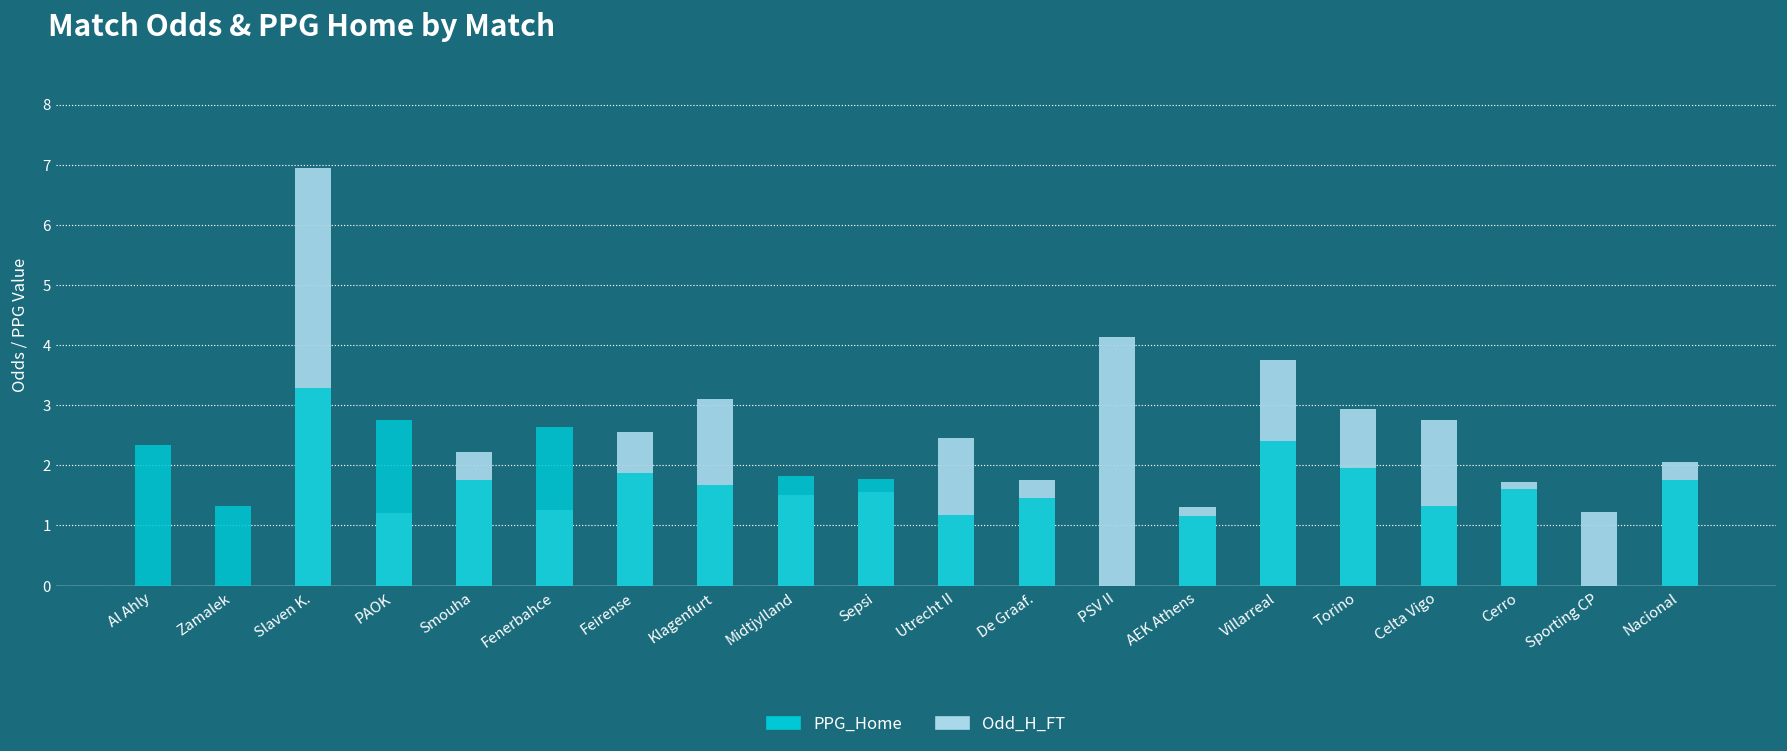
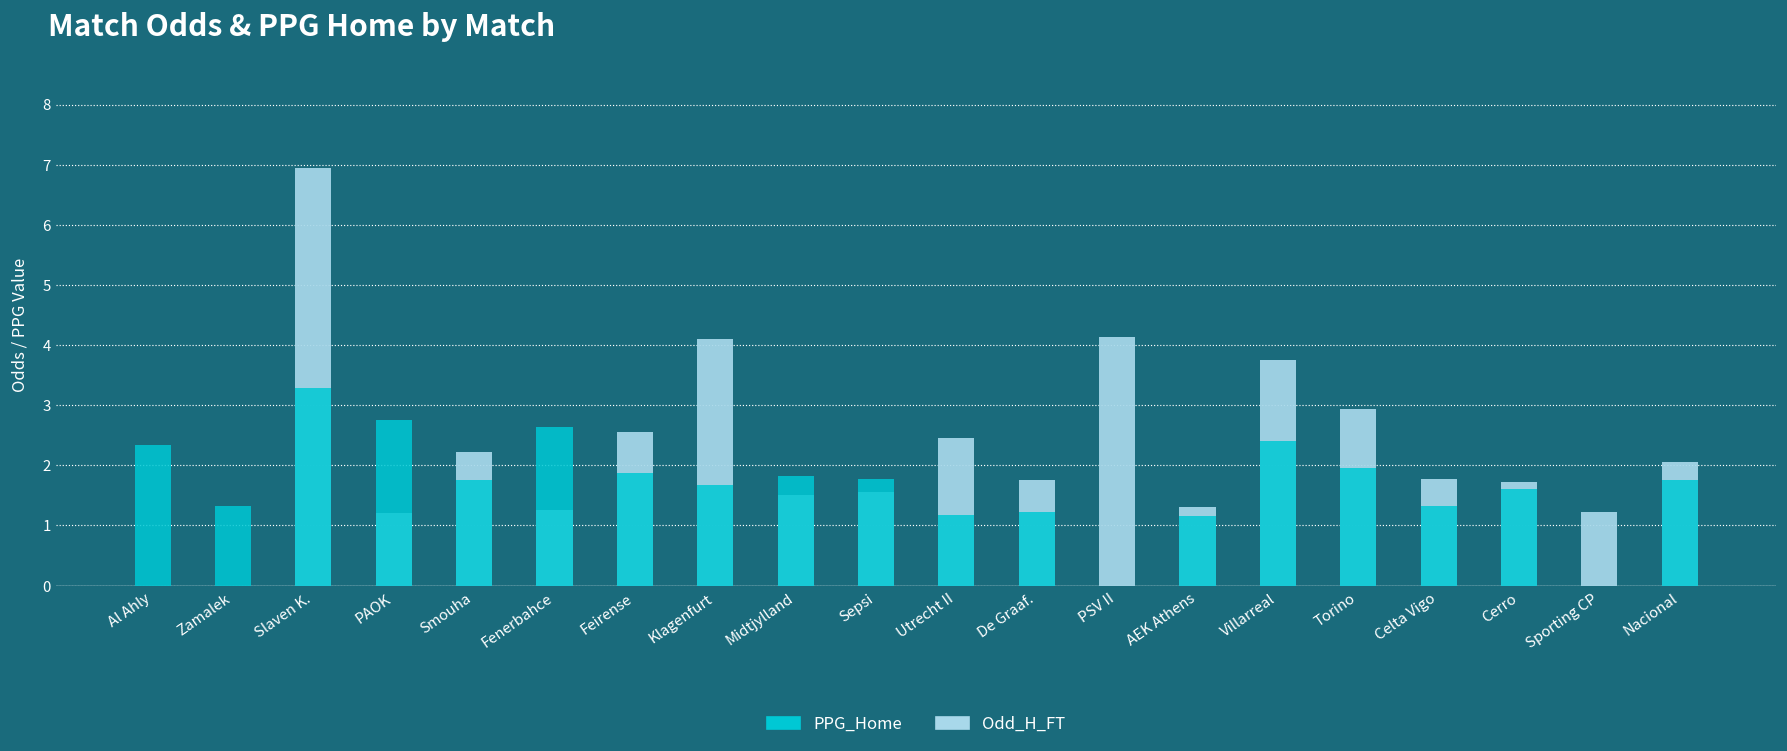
  {
    "Odd_H_FT": {
      "Al Ahly": 0.0,
      "Zamalek": 0.0,
      "Slaven K.": 7.0,
      "Smouha": 2.2,
      "Feirense": 2.6,
-     "Klagenfurt": 3.1,
+     "Klagenfurt": 4.1,
      "Utrecht II": 2.5,
      "De Graaf.": 1.8,
      "PSV II": 4.1,
      "AEK Athens": 1.3,
      "Villarreal": 3.8,
      "Torino": 2.9,
-     "Celta Vigo": 2.8,
+     "Celta Vigo": 1.8,
      "Cerro": 1.7,
      "Sporting CP": 1.2,
      "Nacional": 2.1
    },
    "PPG_Home": {
      "Al Ahly": 2.3,
      "Zamalek": 1.3,
      "PAOK": 2.8,
      "Fenerbahce": 2.6,
      "Midtjylland": 1.8,
      "Sepsi": 1.8,
-     "De Graaf.": 1.5,
+     "De Graaf.": 1.2,
      "PSV II": 0.0,
      "Sporting CP": 0.0
    }
  }
